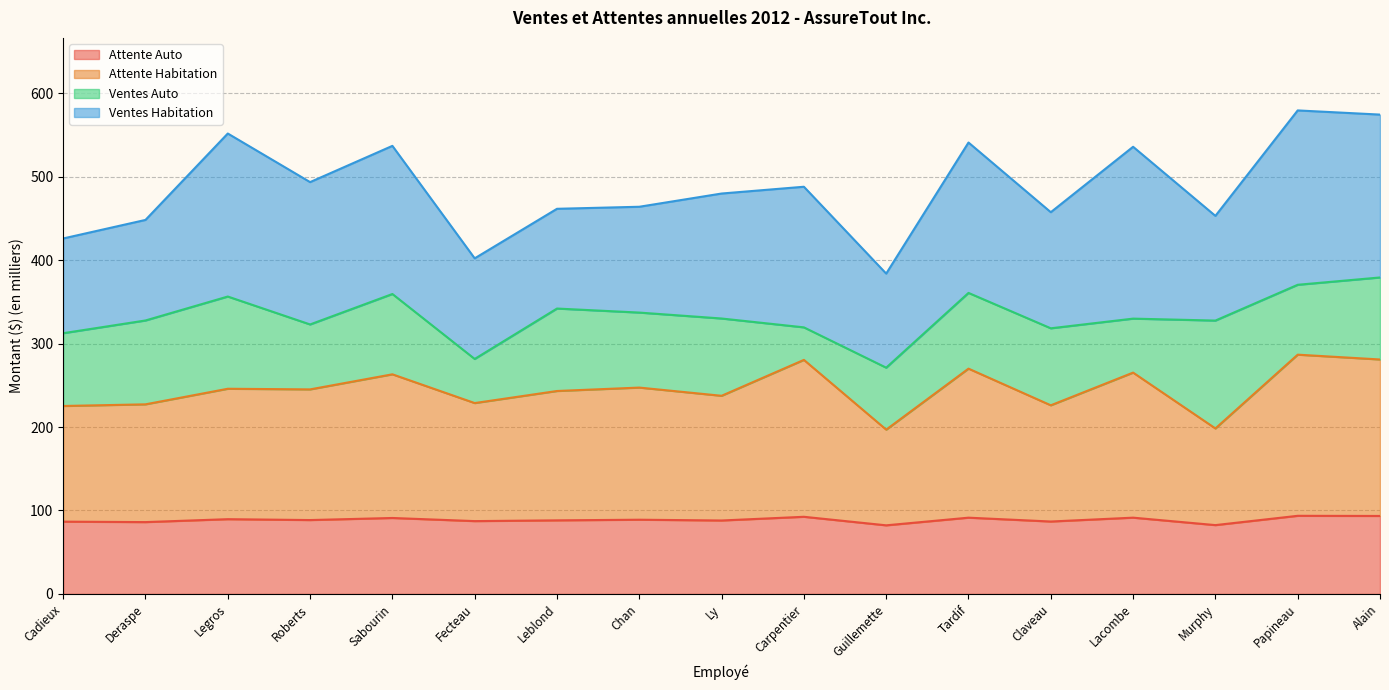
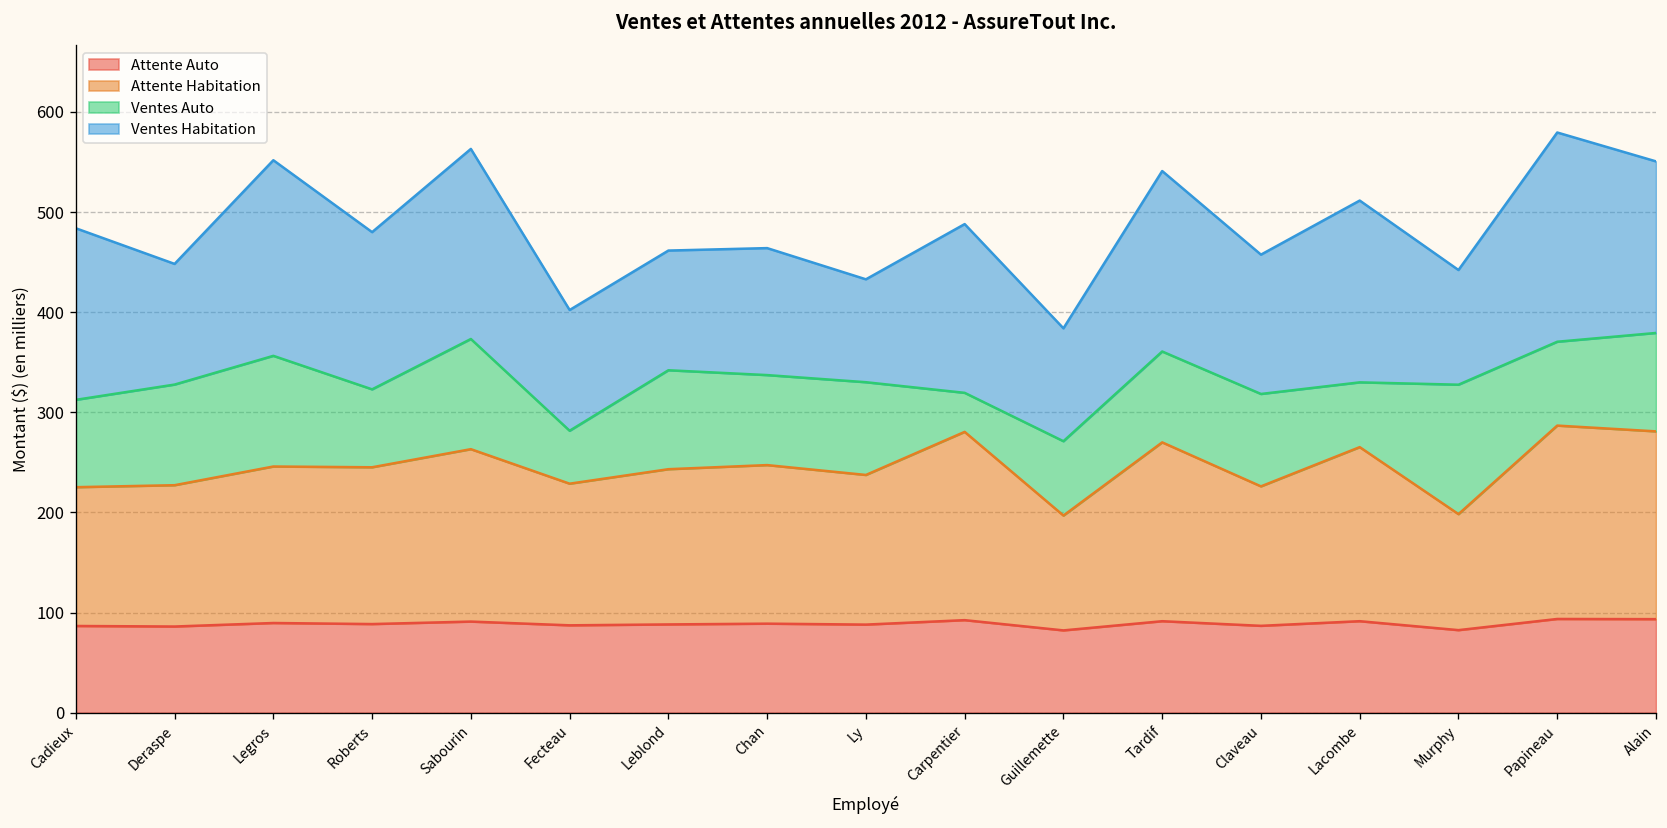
  {
    "Ventes Auto": {
      "Cadieux": 90,
      "Deraspe": 100,
      "Legros": 110,
      "Roberts": 80,
-     "Sabourin": 100,
+     "Sabourin": 110,
      "Fecteau": 50,
      "Leblond": 100,
      "Chan": 90,
      "Ly": 90,
      "Carpentier": 40,
      "Guillemette": 70,
      "Tardif": 90,
      "Claveau": 90,
      "Lacombe": 60,
      "Murphy": 130,
      "Papineau": 80,
      "Alain": 100
    },
    "Ventes Habitation": {
-     "Cadieux": 110,
+     "Cadieux": 170,
      "Deraspe": 120,
      "Legros": 200,
-     "Roberts": 170,
-     "Sabourin": 180,
+     "Roberts": 160,
+     "Sabourin": 190,
      "Fecteau": 120,
      "Leblond": 120,
      "Chan": 130,
-     "Ly": 150,
+     "Ly": 100,
      "Carpentier": 170,
      "Guillemette": 110,
      "Tardif": 180,
      "Claveau": 140,
-     "Lacombe": 210,
-     "Murphy": 130,
+     "Lacombe": 180,
+     "Murphy": 110,
      "Papineau": 210,
-     "Alain": 200
+     "Alain": 170
    }
  }
